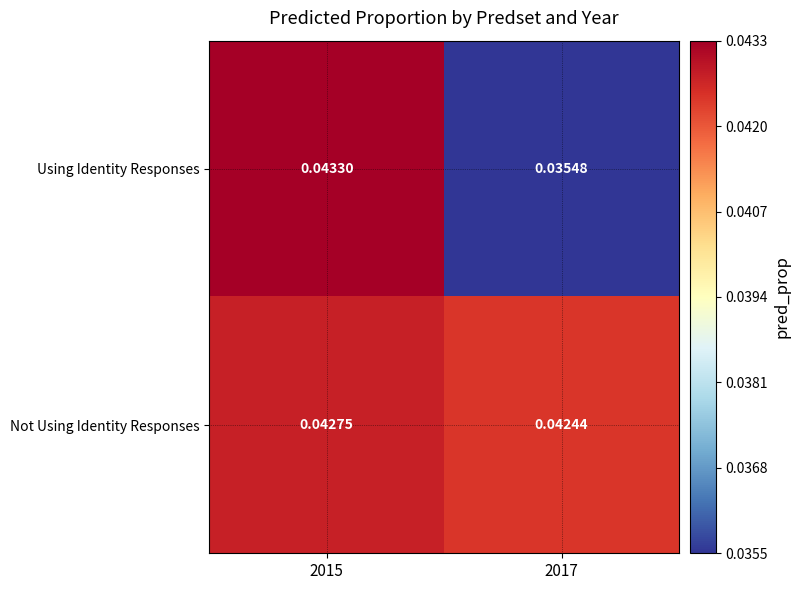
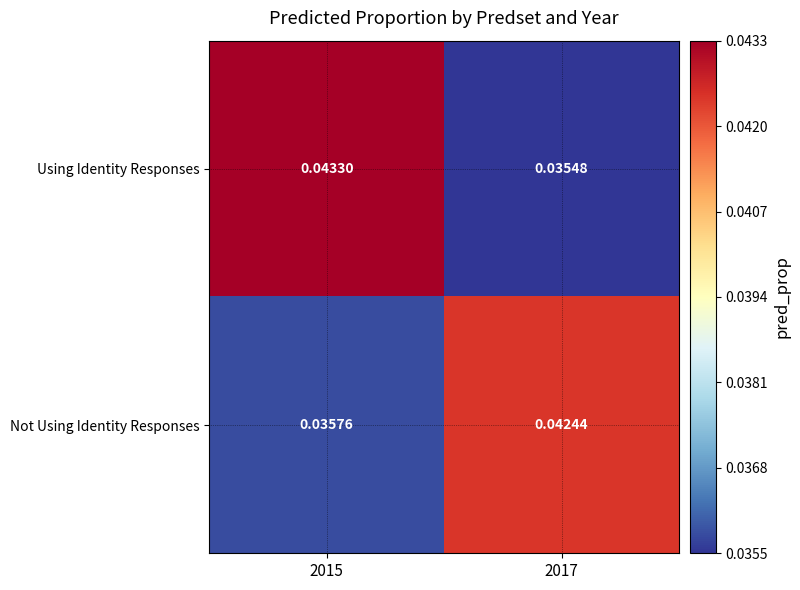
  {
    "Using Identity Responses": {
      "2015": 0.04330,
      "2017": 0.03548
    },
    "Not Using Identity Responses": {
-     "2015": 0.04275,
+     "2015": 0.03576,
      "2017": 0.04244
    }
  }
